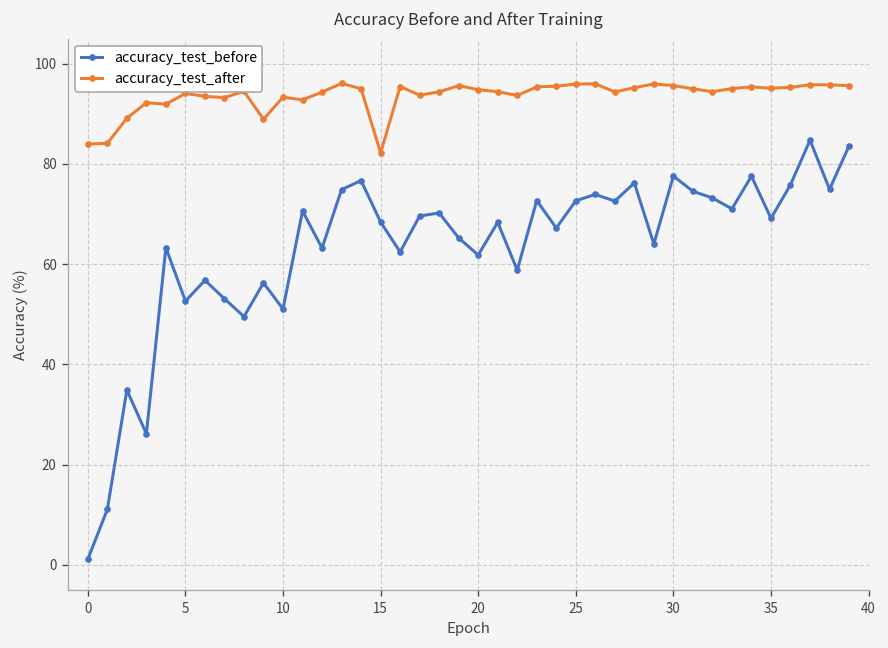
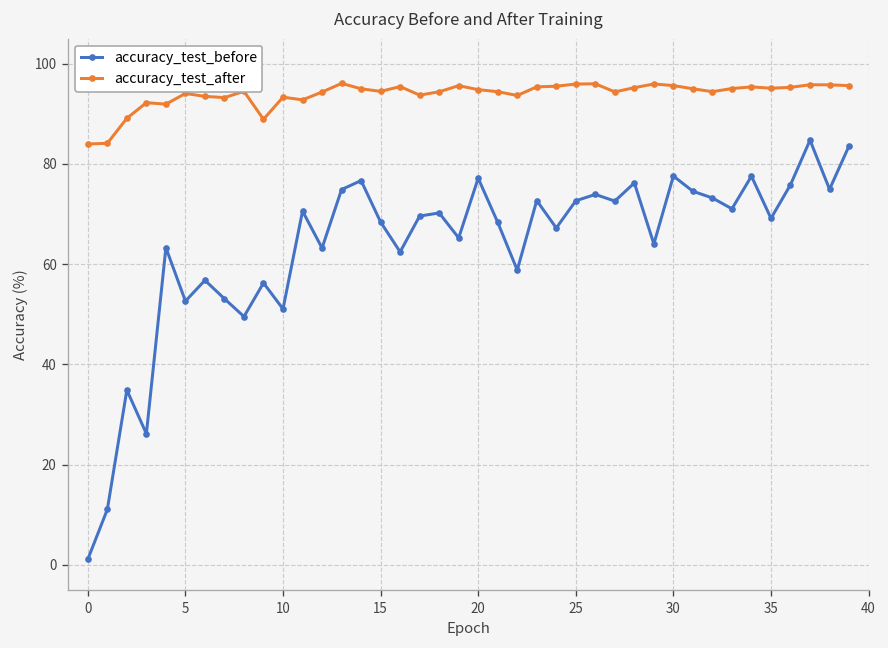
  {
    "accuracy_test_before": {
      "0": 1,
      "5": 53,
      "10": 51,
      "15": 68,
-     "20": 62,
+     "20": 77,
      "25": 73,
      "30": 78,
      "35": 69
    },
    "accuracy_test_after": {
      "0": 84,
      "10": 93,
-     "15": 82,
+     "15": 94,
      "20": 95,
      "25": 96,
      "30": 96,
      "35": 95
    }
  }
